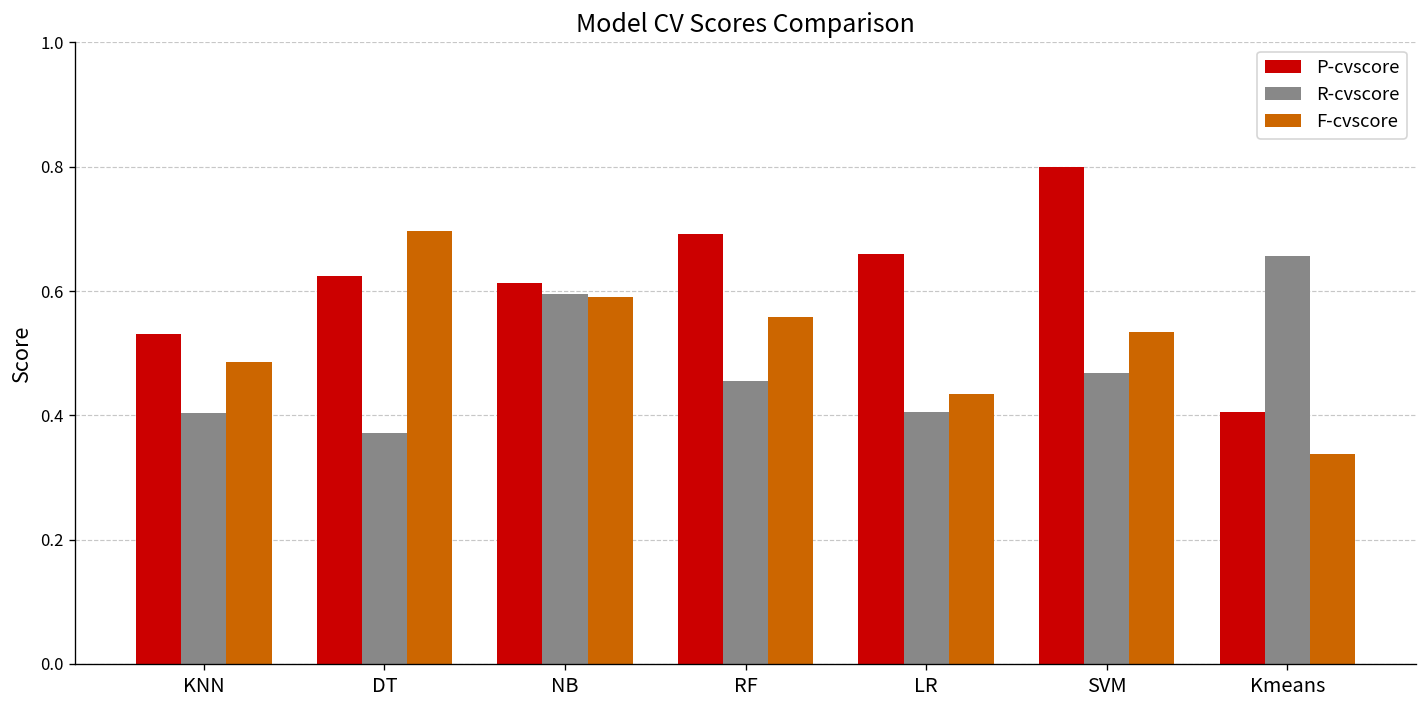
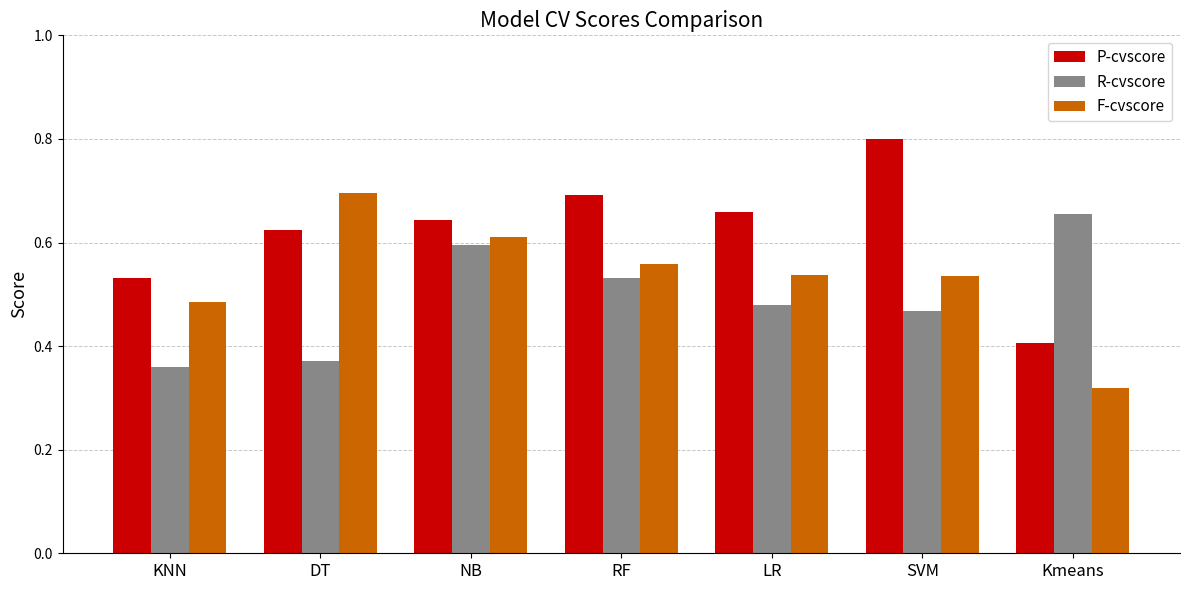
  {
    "P-cvscore": {
      "KNN": 0.53,
      "DT": 0.62,
-     "NB": 0.61,
+     "NB": 0.64,
      "RF": 0.69,
      "LR": 0.66,
      "SVM": 0.80,
      "Kmeans": 0.41
    },
    "R-cvscore": {
-     "KNN": 0.40,
+     "KNN": 0.36,
      "DT": 0.37,
      "NB": 0.60,
-     "RF": 0.45,
-     "LR": 0.41,
+     "RF": 0.53,
+     "LR": 0.48,
      "SVM": 0.47,
      "Kmeans": 0.66
    },
    "F-cvscore": {
      "KNN": 0.49,
      "DT": 0.70,
-     "NB": 0.59,
+     "NB": 0.61,
      "RF": 0.56,
-     "LR": 0.43,
+     "LR": 0.54,
      "SVM": 0.53,
-     "Kmeans": 0.34
+     "Kmeans": 0.32
    }
  }
